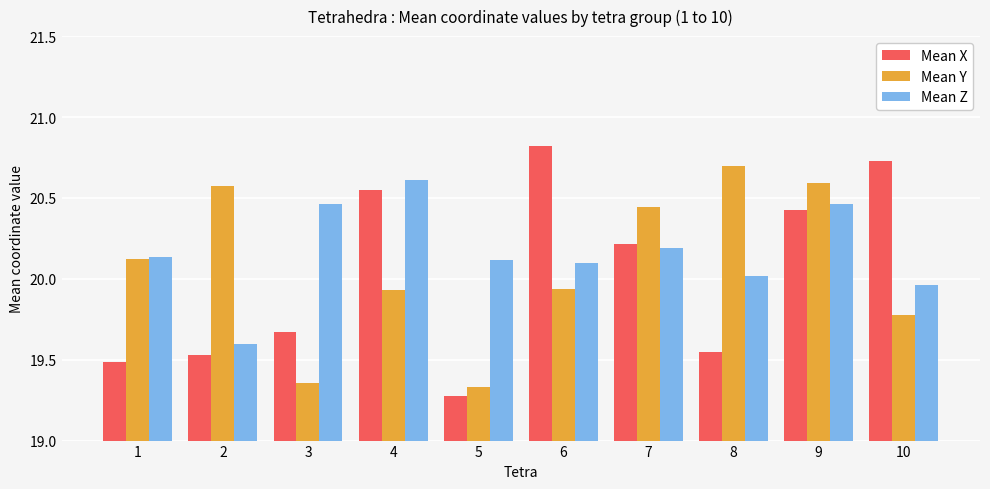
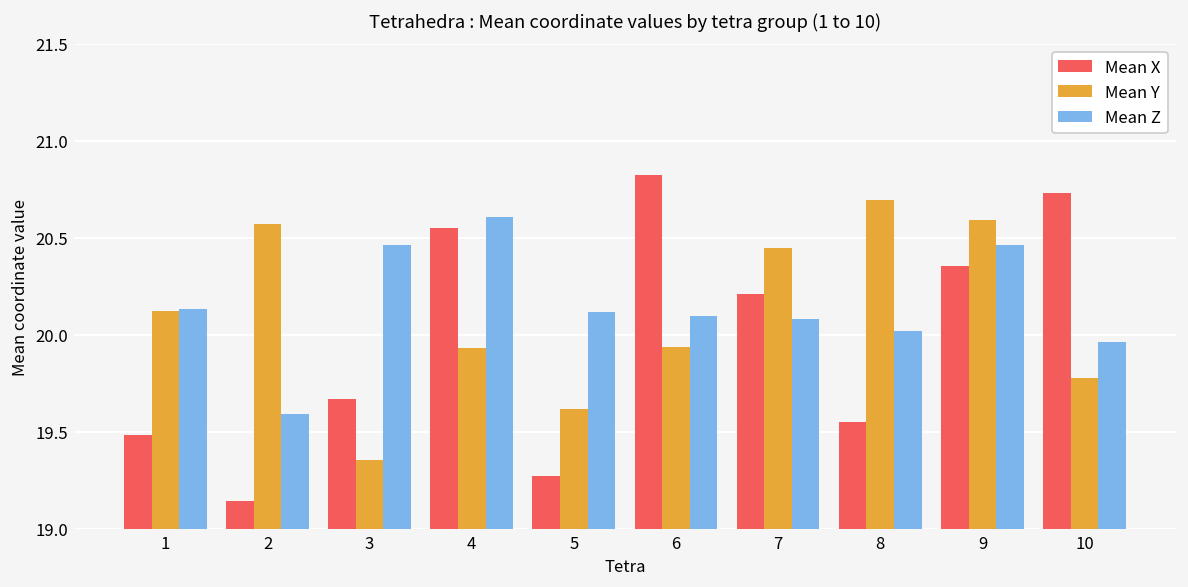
  {
    "Mean X": {
      "1": 19.48,
-     "2": 19.53,
+     "2": 19.14,
      "3": 19.67,
      "4": 20.55,
      "5": 19.27,
      "6": 20.82,
      "7": 20.21,
      "8": 19.55,
-     "9": 20.43,
+     "9": 20.35,
      "10": 20.73
    },
    "Mean Y": {
      "1": 20.12,
      "2": 20.57,
      "3": 19.35,
      "4": 19.93,
-     "5": 19.33,
+     "5": 19.62,
      "6": 19.94,
      "7": 20.45,
      "8": 20.70,
      "9": 20.59,
      "10": 19.78
    },
    "Mean Z": {
      "1": 20.13,
      "2": 19.59,
      "3": 20.46,
      "4": 20.61,
      "5": 20.12,
      "6": 20.10,
-     "7": 20.19,
+     "7": 20.08,
      "8": 20.02,
      "9": 20.46,
      "10": 19.96
    }
  }
